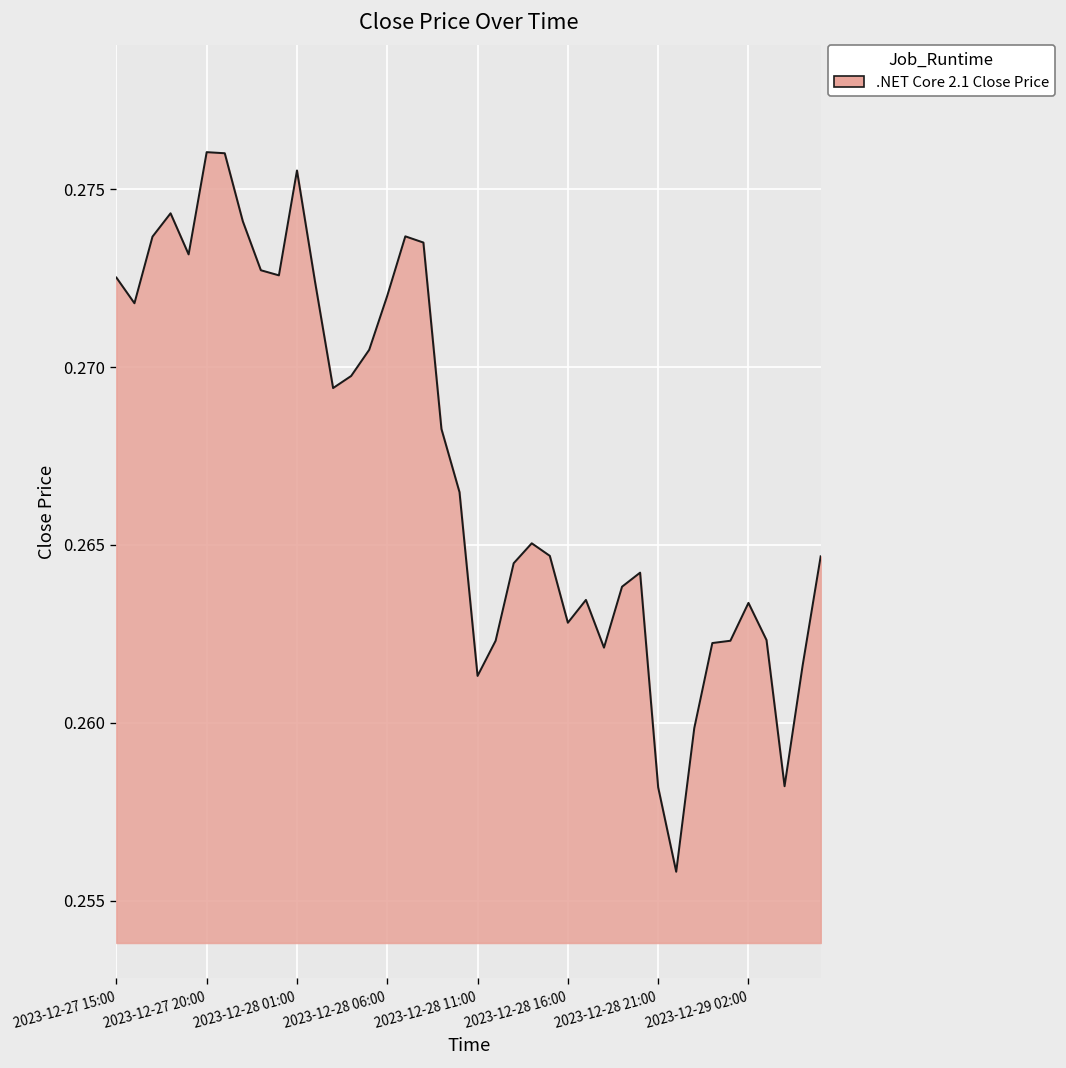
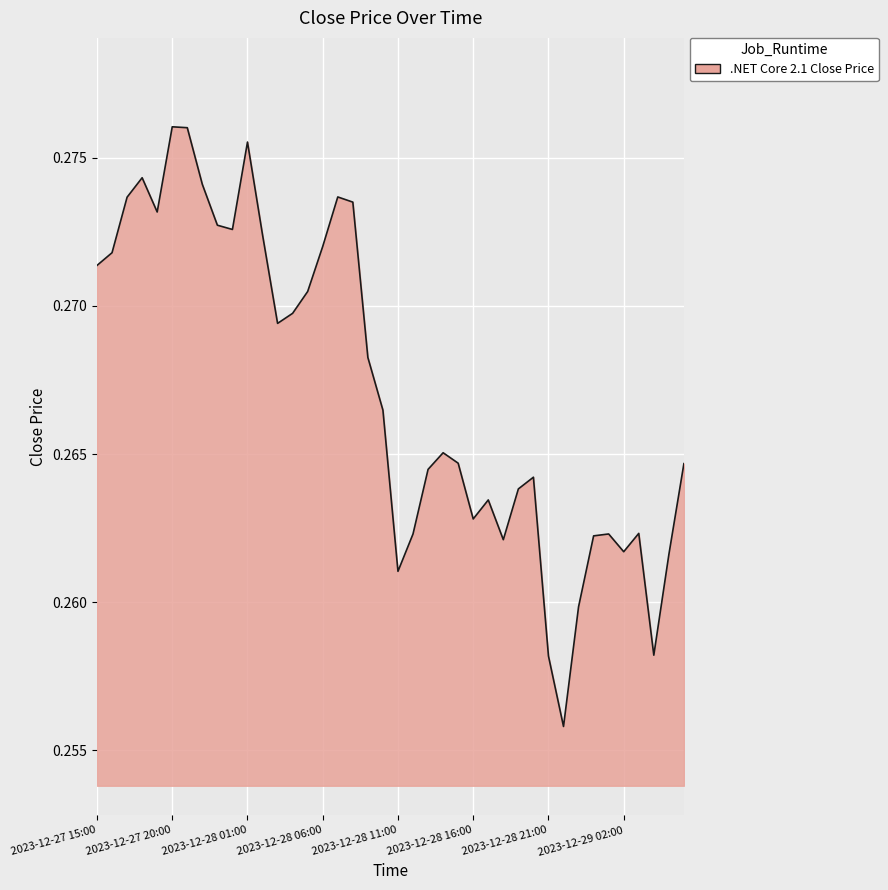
  {
-   "2023-12-27 15:00": 0.2725,
+   "2023-12-27 15:00": 0.2714,
    "2023-12-27 20:00": 0.2760,
    "2023-12-28 01:00": 0.2755,
    "2023-12-28 06:00": 0.2720,
-   "2023-12-28 11:00": 0.2613,
+   "2023-12-28 11:00": 0.2610,
    "2023-12-28 16:00": 0.2628,
    "2023-12-28 21:00": 0.2582,
-   "2023-12-29 02:00": 0.2634
+   "2023-12-29 02:00": 0.2617
  }
